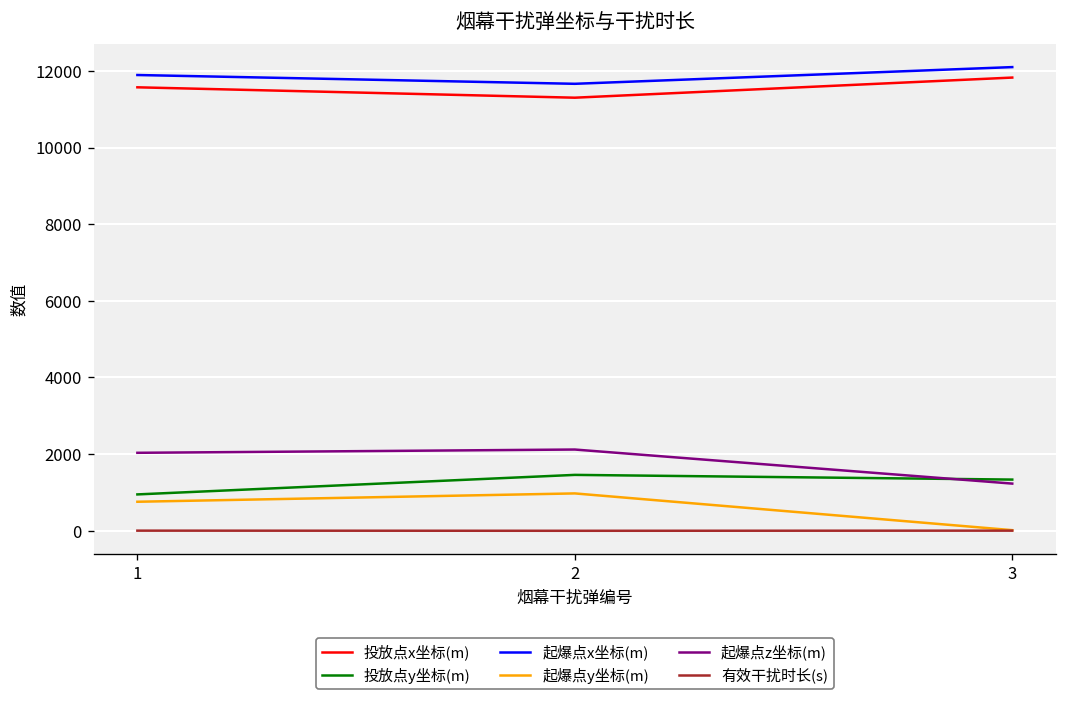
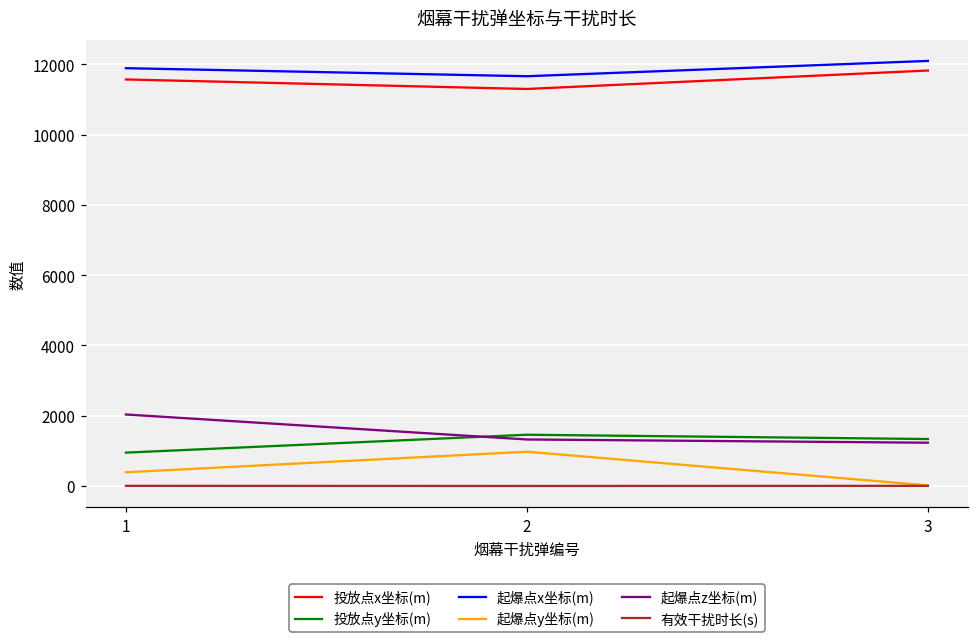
  {
    "投放点x坐标(m)": {
      "1": 11600,
      "2": 11300,
      "3": 11800
    },
    "投放点y坐标(m)": {
      "1": 900,
      "2": 1500,
      "3": 1300
    },
    "起爆点x坐标(m)": {
      "1": 11900,
      "2": 11700,
      "3": 12100
    },
    "起爆点y坐标(m)": {
-     "1": 800,
+     "1": 400,
      "2": 1000
    },
    "起爆点z坐标(m)": {
      "1": 2000,
-     "2": 2100,
+     "2": 1300,
      "3": 1200
    },
    "有效干扰时长(s)": {
      "1": 0,
      "2": 0
    }
  }
